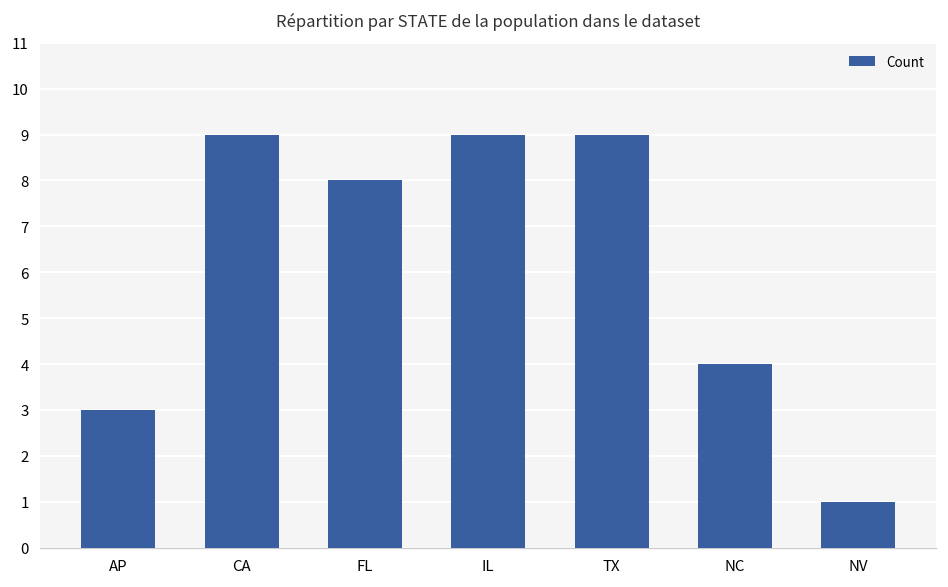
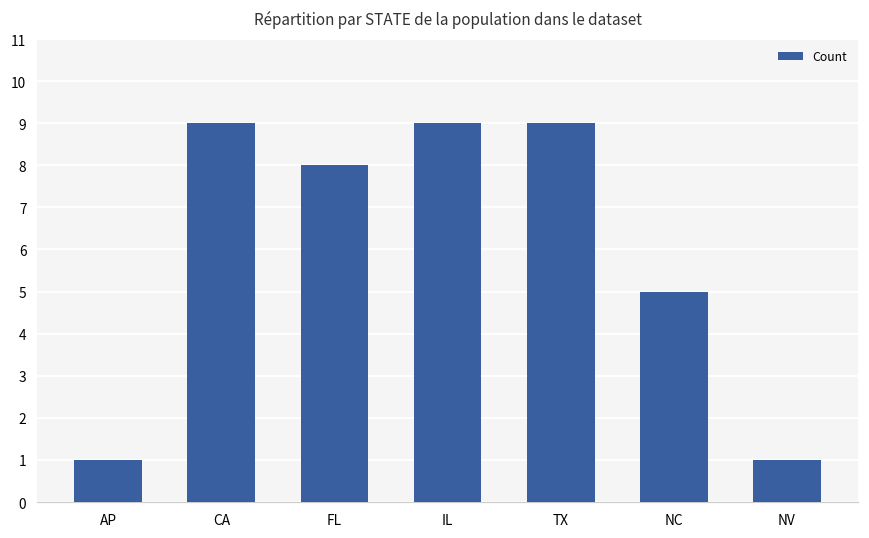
  {
-   "AP": 3,
+   "AP": 1,
    "CA": 9,
    "FL": 8,
    "IL": 9,
    "TX": 9,
-   "NC": 4,
+   "NC": 5,
    "NV": 1
  }
